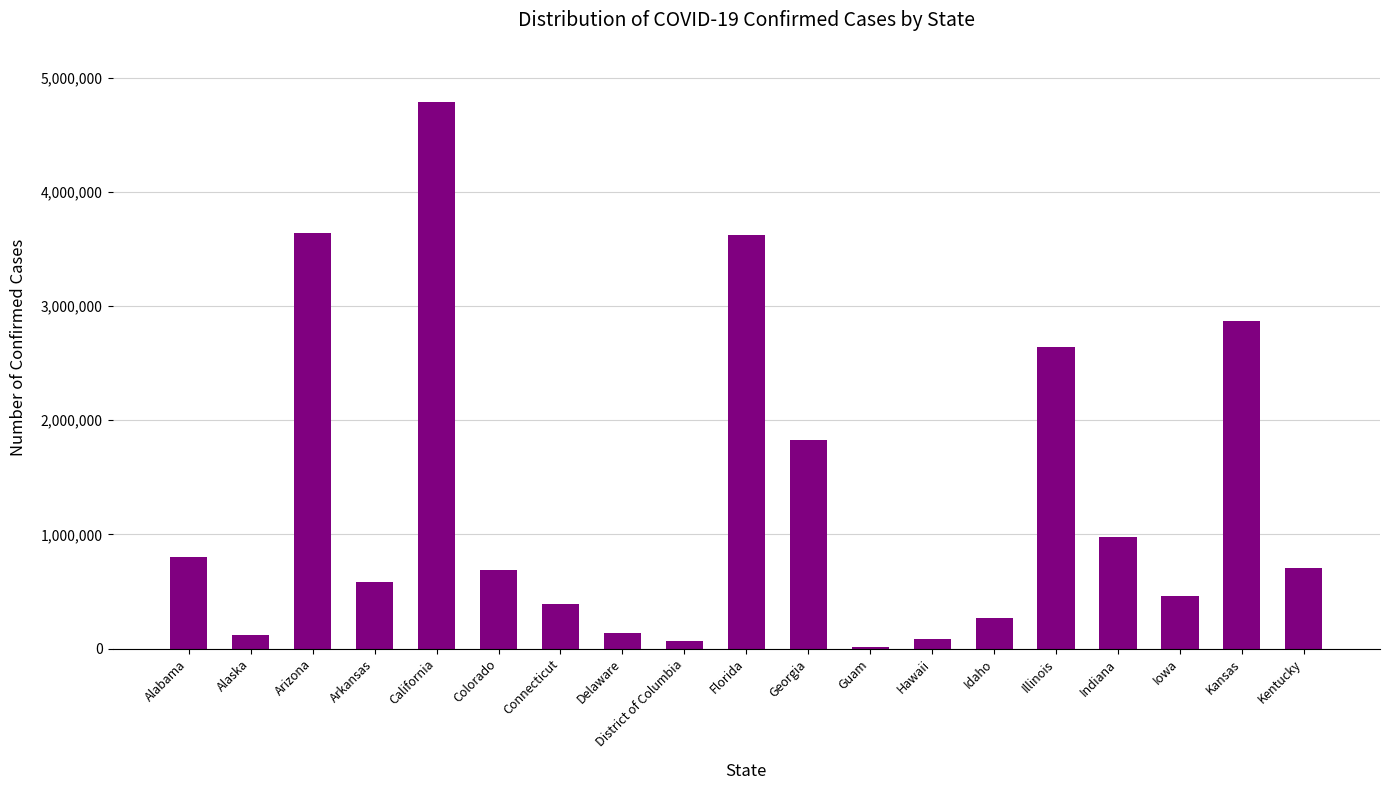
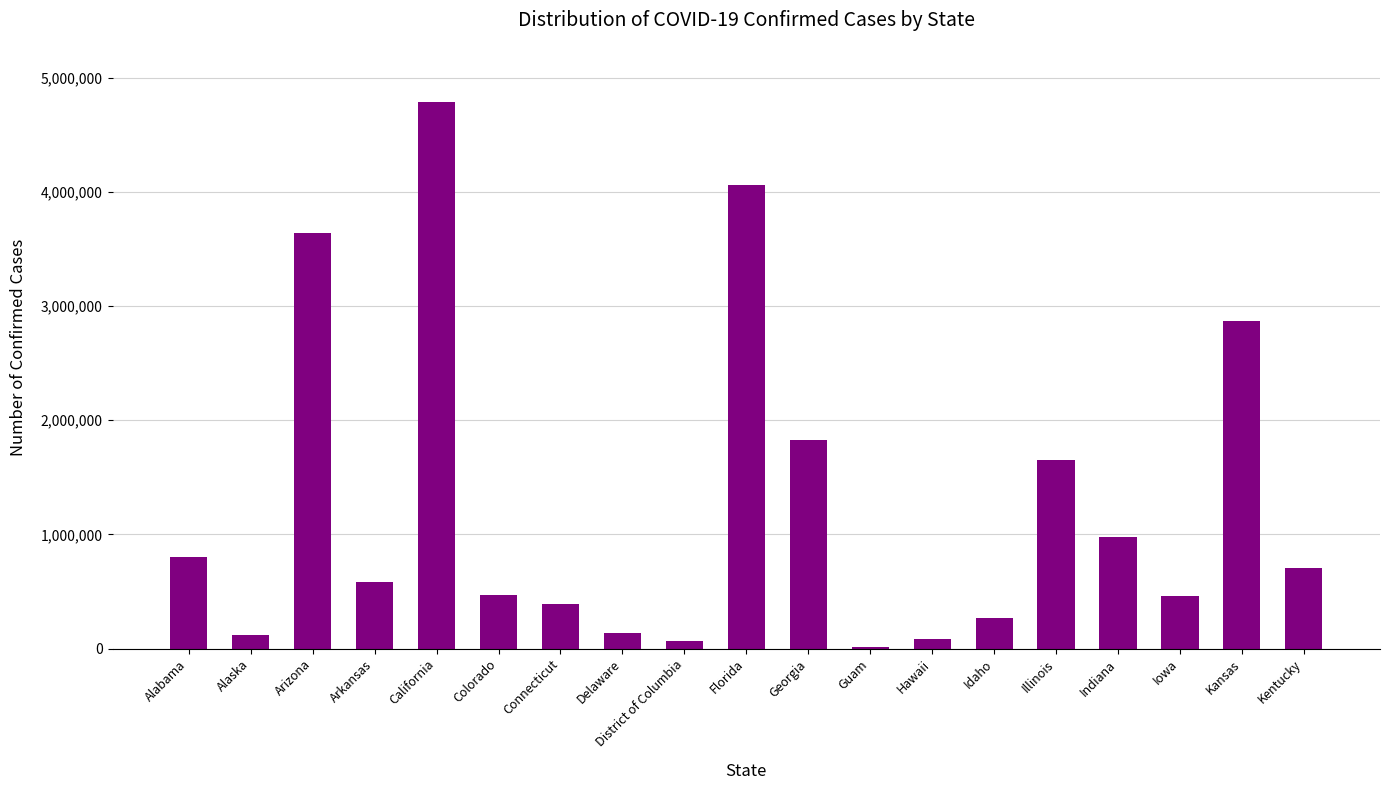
  {
    "Alabama": "810,000",
    "Alaska": "120,000",
    "Arizona": "3,640,000",
    "Arkansas": "580,000",
    "California": "4,790,000",
-   "Colorado": "690,000",
+   "Colorado": "470,000",
    "Connecticut": "390,000",
    "Delaware": "140,000",
    "District of Columbia": "60,000",
-   "Florida": "3,620,000",
+   "Florida": "4,060,000",
    "Georgia": "1,830,000",
    "Hawaii": "80,000",
    "Idaho": "270,000",
-   "Illinois": "2,640,000",
+   "Illinois": "1,650,000",
    "Indiana": "980,000",
    "Iowa": "460,000",
    "Kansas": "2,870,000",
    "Kentucky": "710,000"
  }
